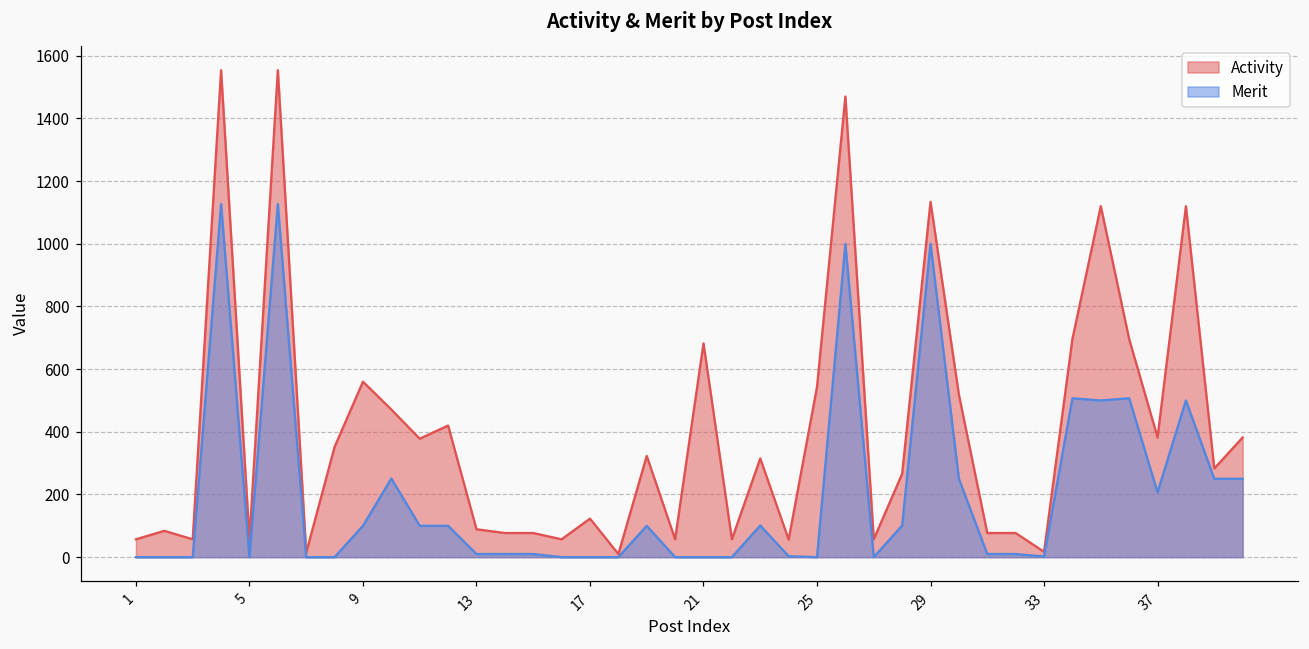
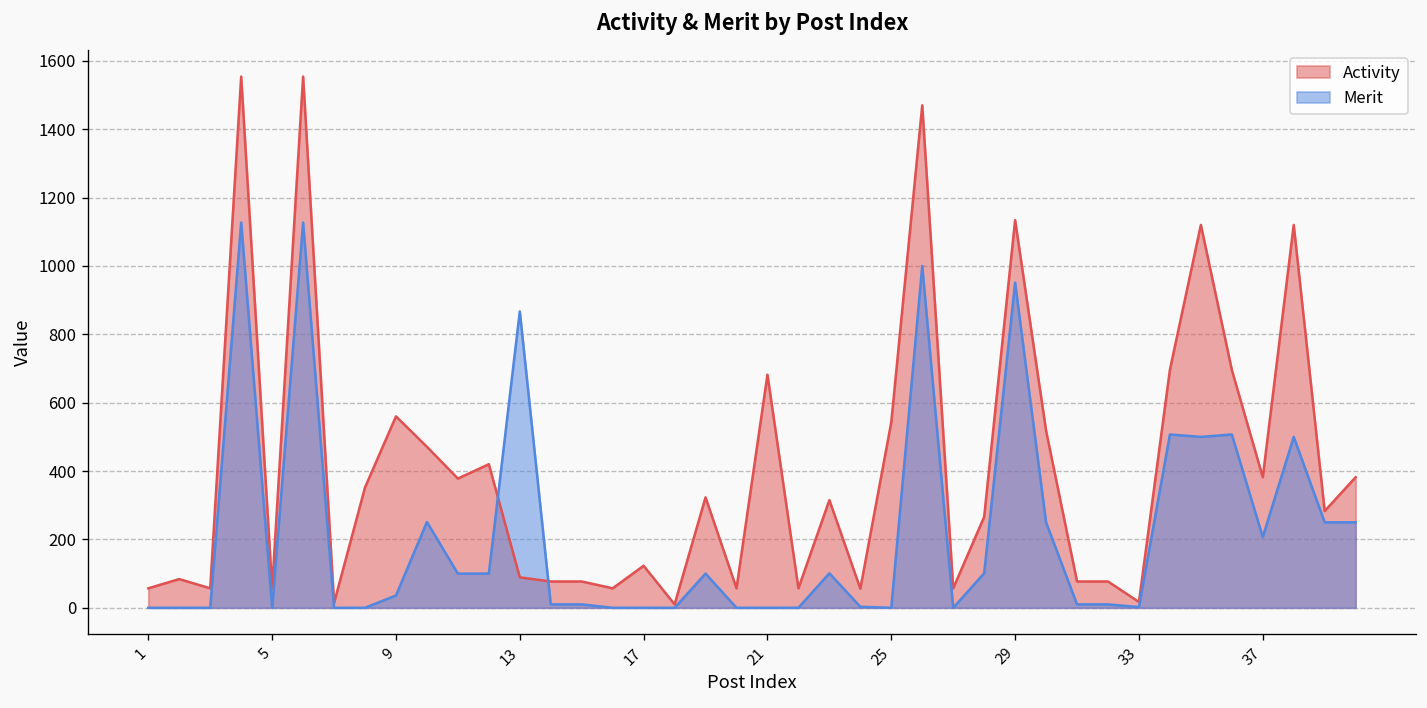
  {
    "Activity": {
      "1": 60,
      "5": 60,
      "9": 560,
      "13": 90,
      "17": 120,
      "21": 680,
      "25": 540,
      "29": 1130,
      "33": 20,
      "37": 380
    },
    "Merit": {
      "1": 0,
      "5": 0,
-     "9": 100,
-     "13": 10,
+     "9": 40,
+     "13": 870,
      "17": 0,
      "21": 0,
      "25": 0,
-     "29": 1000,
+     "29": 950,
      "33": 0,
      "37": 210
    }
  }
